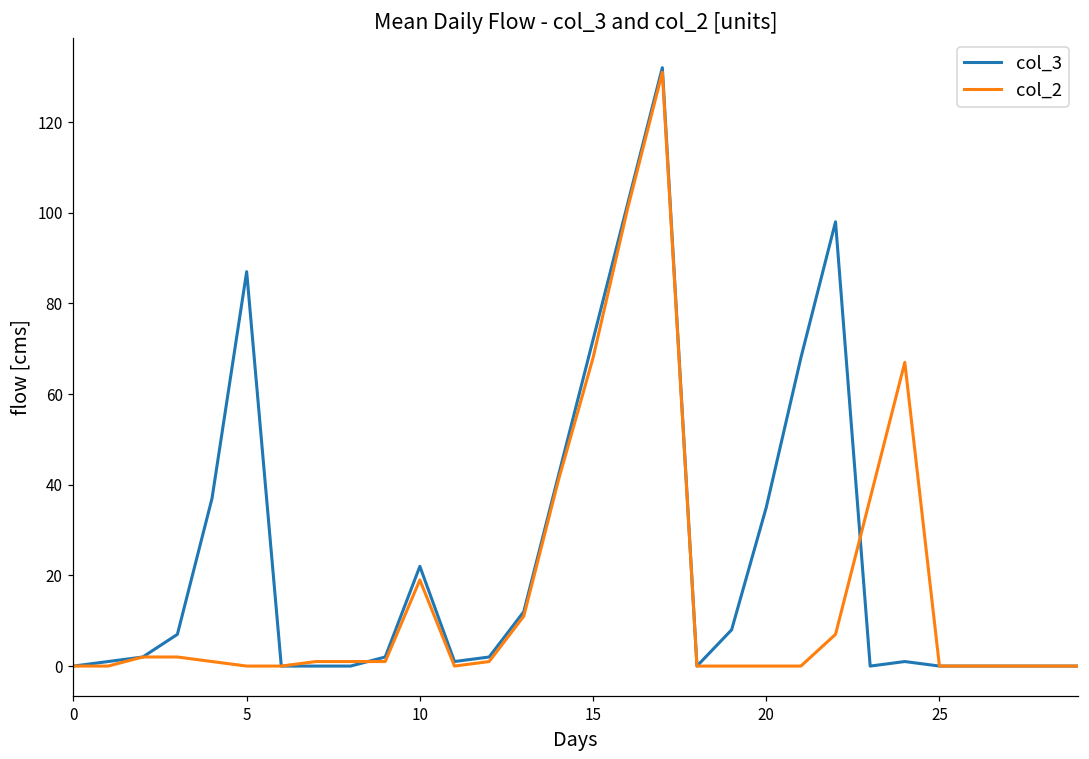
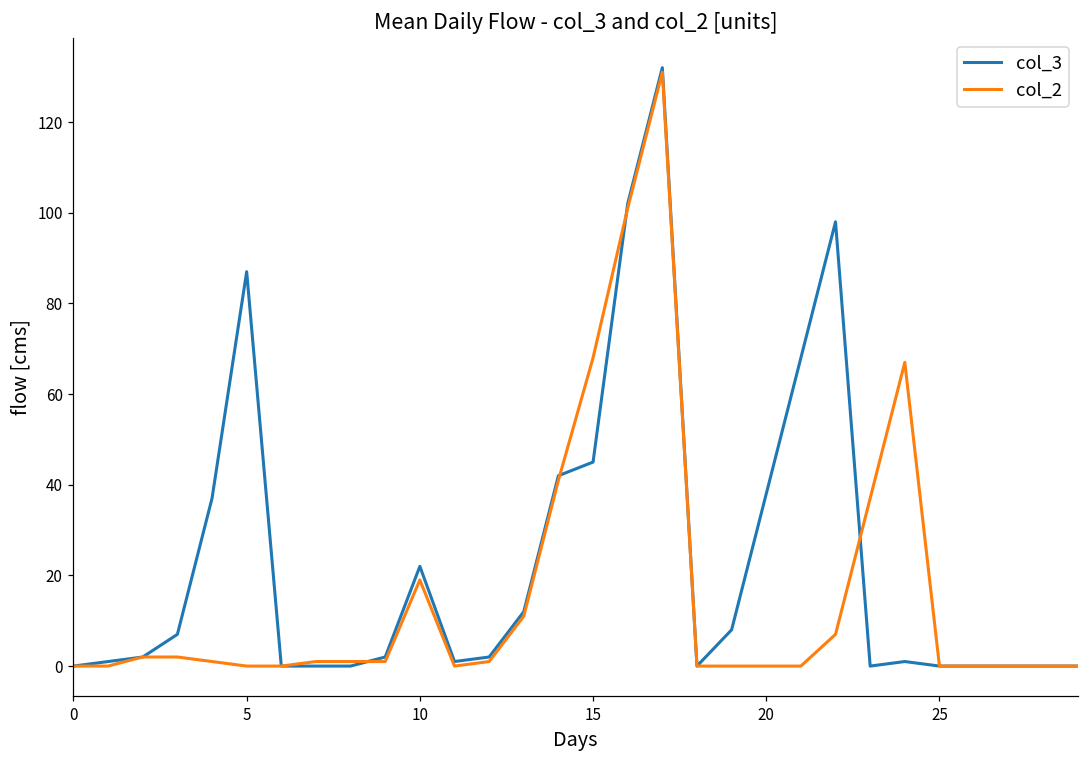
  {
    "col_3": {
      "5": 87,
      "10": 22,
-     "15": 72,
-     "20": 35
+     "15": 45,
+     "20": 38
    },
    "col_2": {
      "5": 0,
      "10": 19,
      "15": 68,
      "20": 0
    }
  }
